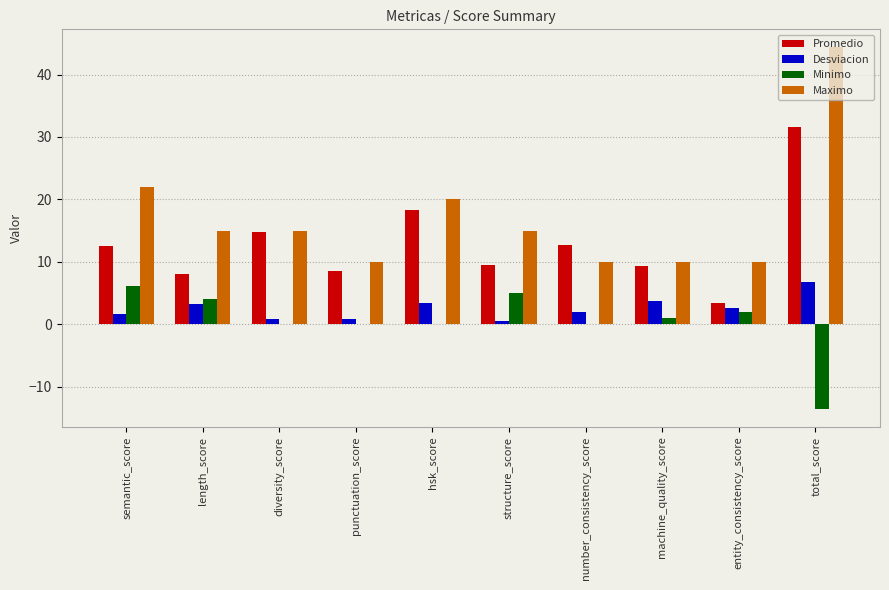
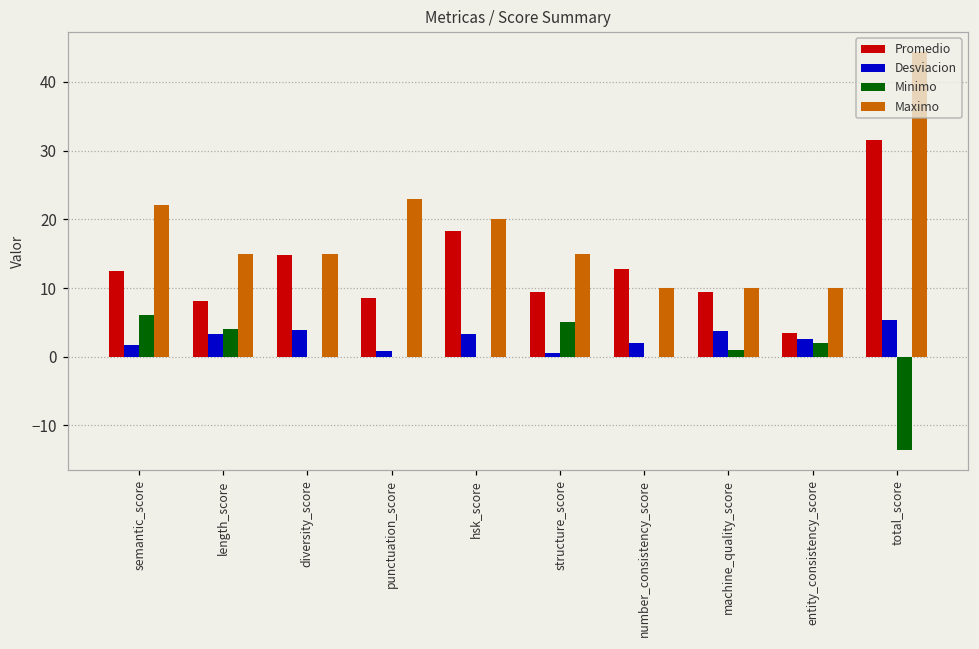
  {
    "Promedio": {
      "semantic_score": 13,
      "length_score": 8,
      "diversity_score": 15,
      "punctuation_score": 9,
      "hsk_score": 18,
      "structure_score": 9,
      "number_consistency_score": 13,
      "machine_quality_score": 9,
      "entity_consistency_score": 3,
      "total_score": 32
    },
    "Desviacion": {
      "semantic_score": 2,
      "length_score": 3,
-     "diversity_score": 1,
+     "diversity_score": 4,
      "punctuation_score": 1,
      "hsk_score": 3,
      "structure_score": 0,
      "number_consistency_score": 2,
      "machine_quality_score": 4,
      "entity_consistency_score": 3,
-     "total_score": 7
+     "total_score": 5
    },
    "Minimo": {
      "semantic_score": 6,
      "length_score": 4,
      "diversity_score": 0,
      "punctuation_score": 0,
      "hsk_score": 0,
      "structure_score": 5,
      "number_consistency_score": 0,
      "machine_quality_score": 1,
      "entity_consistency_score": 2,
      "total_score": -14
    },
    "Maximo": {
      "semantic_score": 22,
      "length_score": 15,
      "diversity_score": 15,
-     "punctuation_score": 10,
+     "punctuation_score": 23,
      "hsk_score": 20,
      "structure_score": 15,
      "number_consistency_score": 10,
      "machine_quality_score": 10,
      "entity_consistency_score": 10
    }
  }
